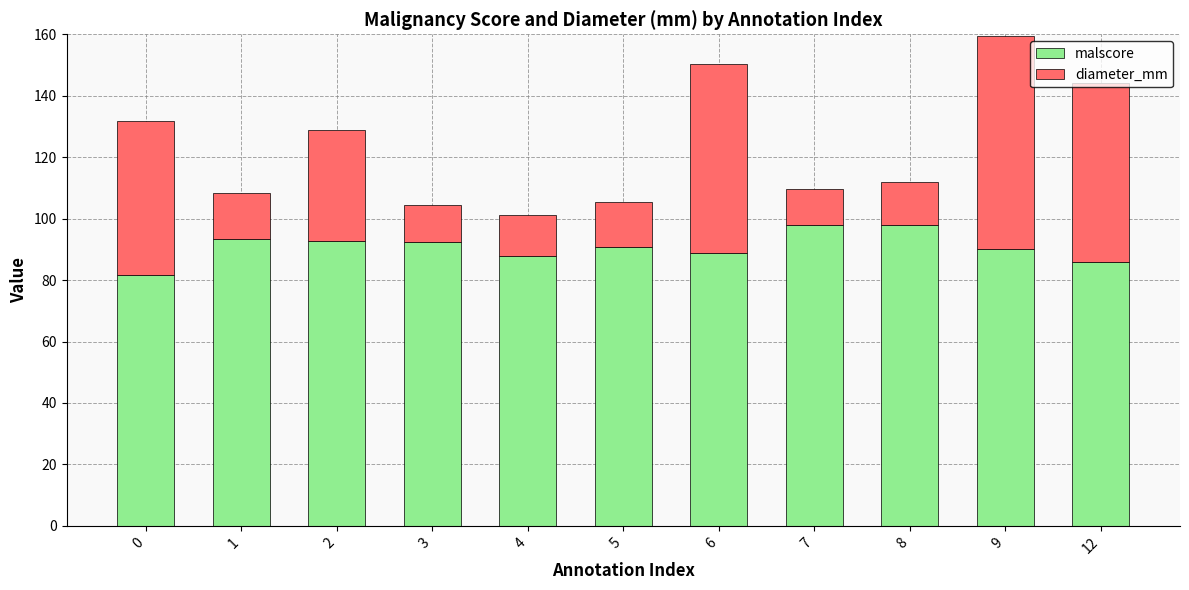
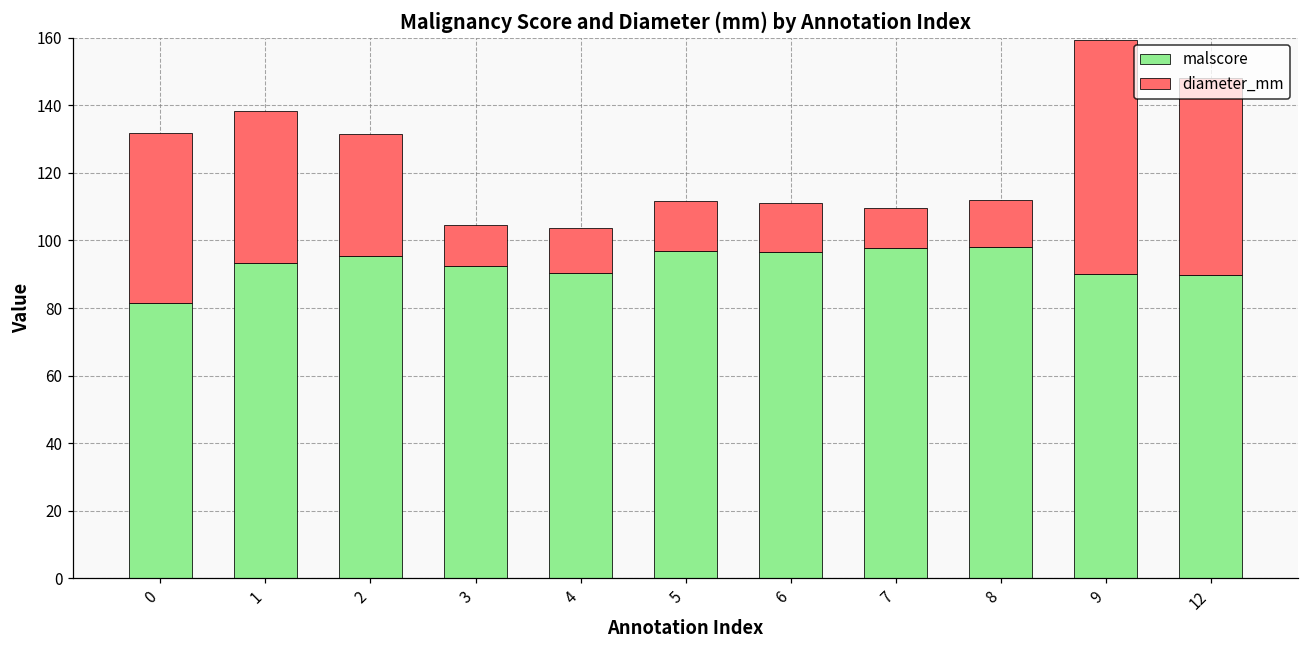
  {
    "malscore": {
      "0": 81,
      "1": 93,
-     "2": 93,
+     "2": 95,
      "3": 92,
-     "4": 88,
-     "5": 91,
-     "6": 89,
+     "4": 91,
+     "5": 97,
+     "6": 97,
      "7": 98,
      "8": 98,
      "9": 90,
-     "12": 86
+     "12": 90
    },
    "diameter_mm": {
      "0": 50,
-     "1": 15,
+     "1": 45,
      "2": 36,
      "3": 12,
      "4": 13,
      "5": 15,
-     "6": 61,
+     "6": 14,
      "7": 12,
      "8": 14,
      "9": 69
    }
  }
